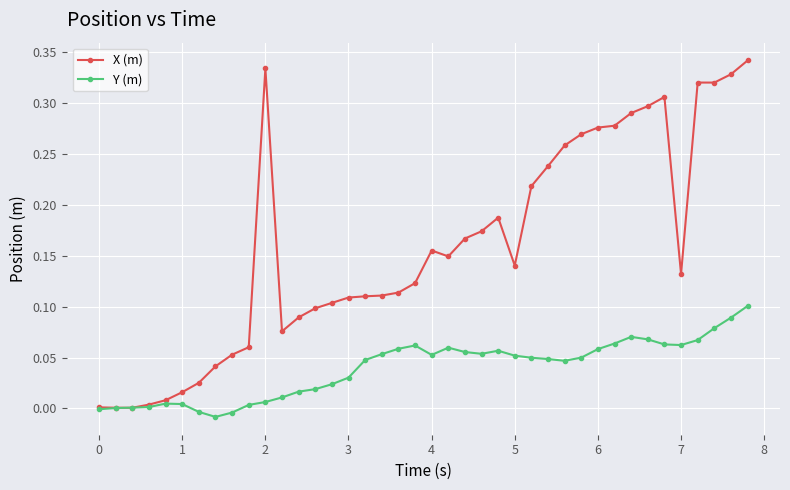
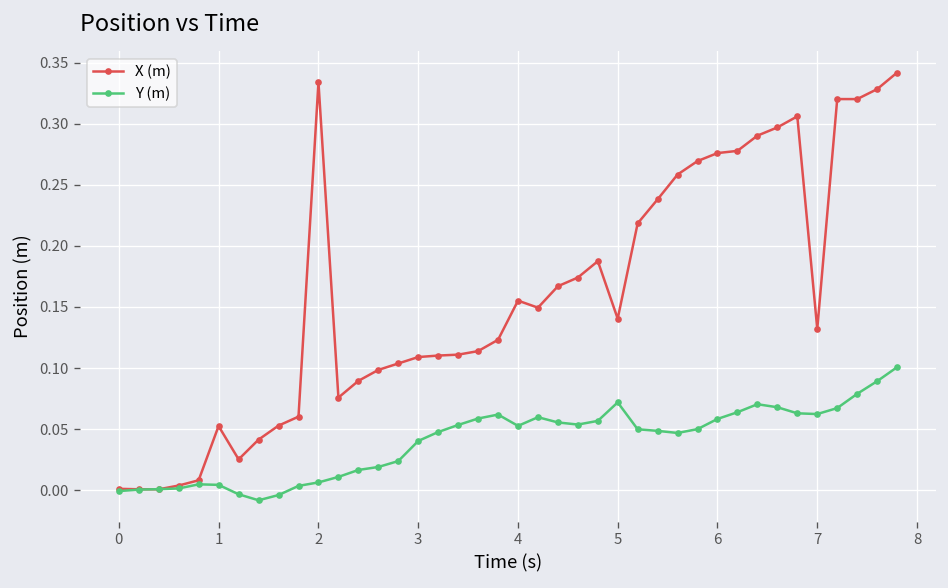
  {
    "X (m)": {
-     "1": 0.016,
+     "1": 0.052,
      "2": 0.334,
      "3": 0.109,
      "4": 0.155,
      "5": 0.140,
      "6": 0.276,
      "7": 0.132
    },
    "Y (m)": {
      "1": 0.004,
      "2": 0.006,
-     "3": 0.030,
+     "3": 0.040,
      "4": 0.053,
-     "5": 0.052,
+     "5": 0.072,
      "6": 0.058,
      "7": 0.062
    }
  }
